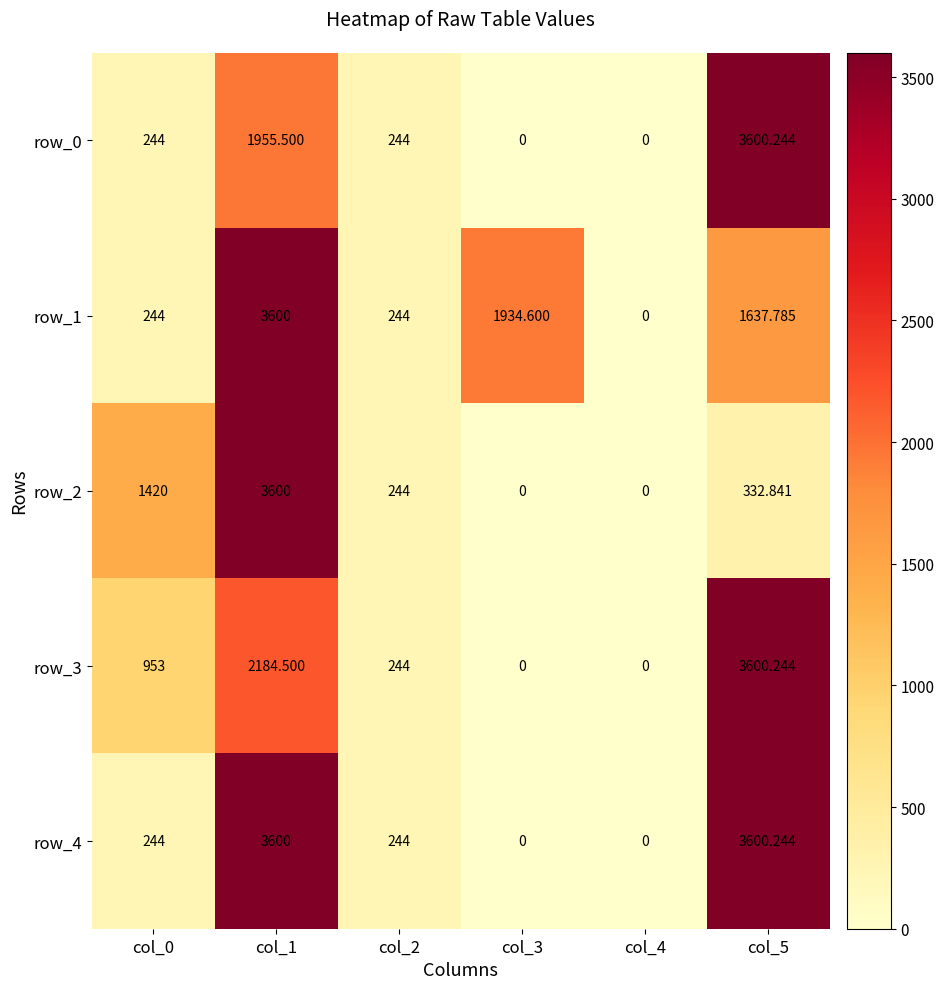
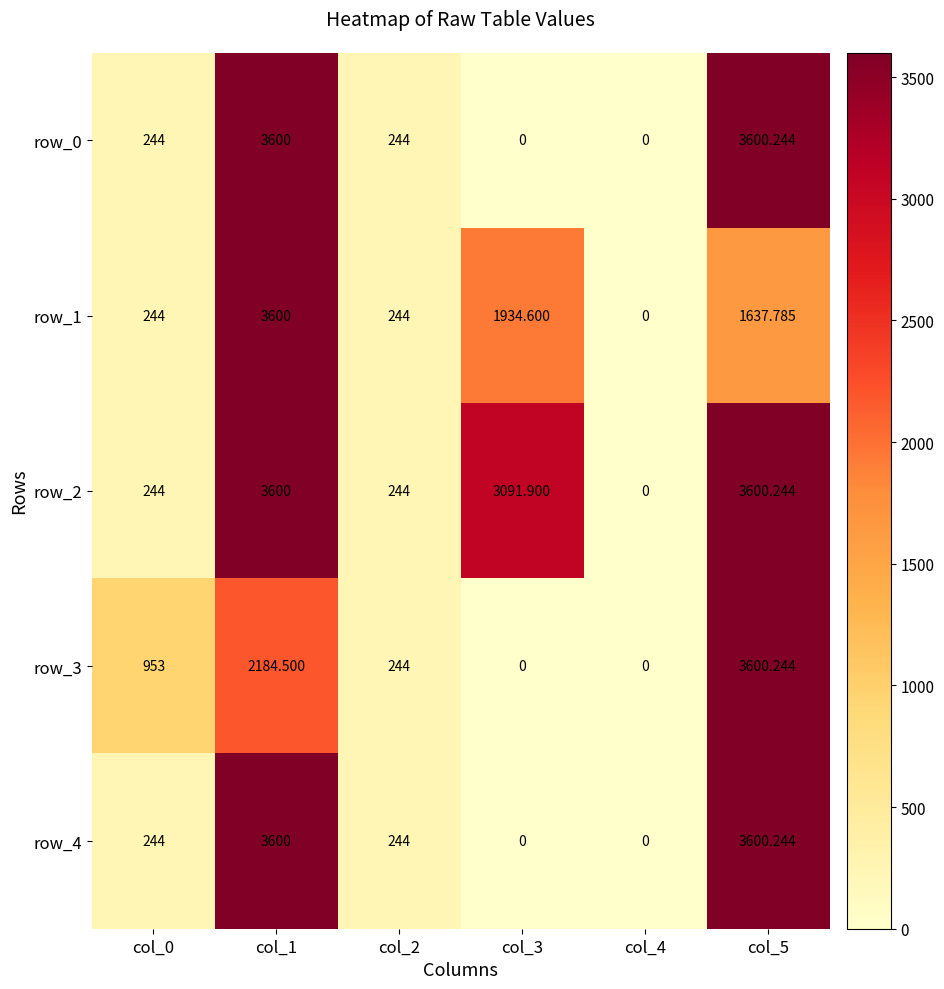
  {
    "row_0": {
      "col_0": 244,
-     "col_1": 1955.500,
+     "col_1": 3600,
      "col_2": 244,
      "col_3": 0,
      "col_4": 0,
      "col_5": 3600.244
    },
    "row_1": {
      "col_0": 244,
      "col_1": 3600,
      "col_2": 244,
      "col_3": 1934.600,
      "col_4": 0,
      "col_5": 1637.785
    },
    "row_2": {
-     "col_0": 1420,
+     "col_0": 244,
      "col_1": 3600,
      "col_2": 244,
-     "col_3": 0,
+     "col_3": 3091.900,
      "col_4": 0,
-     "col_5": 332.841
+     "col_5": 3600.244
    },
    "row_3": {
      "col_0": 953,
      "col_1": 2184.500,
      "col_2": 244,
      "col_3": 0,
      "col_4": 0,
      "col_5": 3600.244
    },
    "row_4": {
      "col_0": 244,
      "col_1": 3600,
      "col_2": 244,
      "col_3": 0,
      "col_4": 0,
      "col_5": 3600.244
    }
  }
